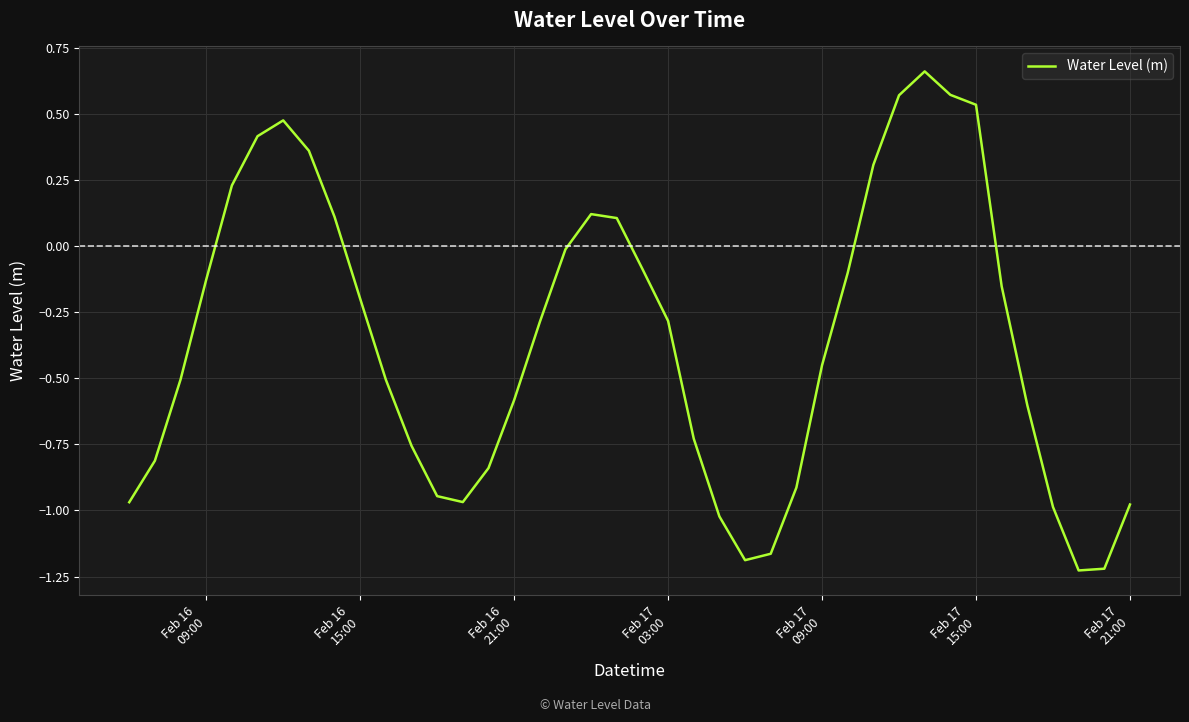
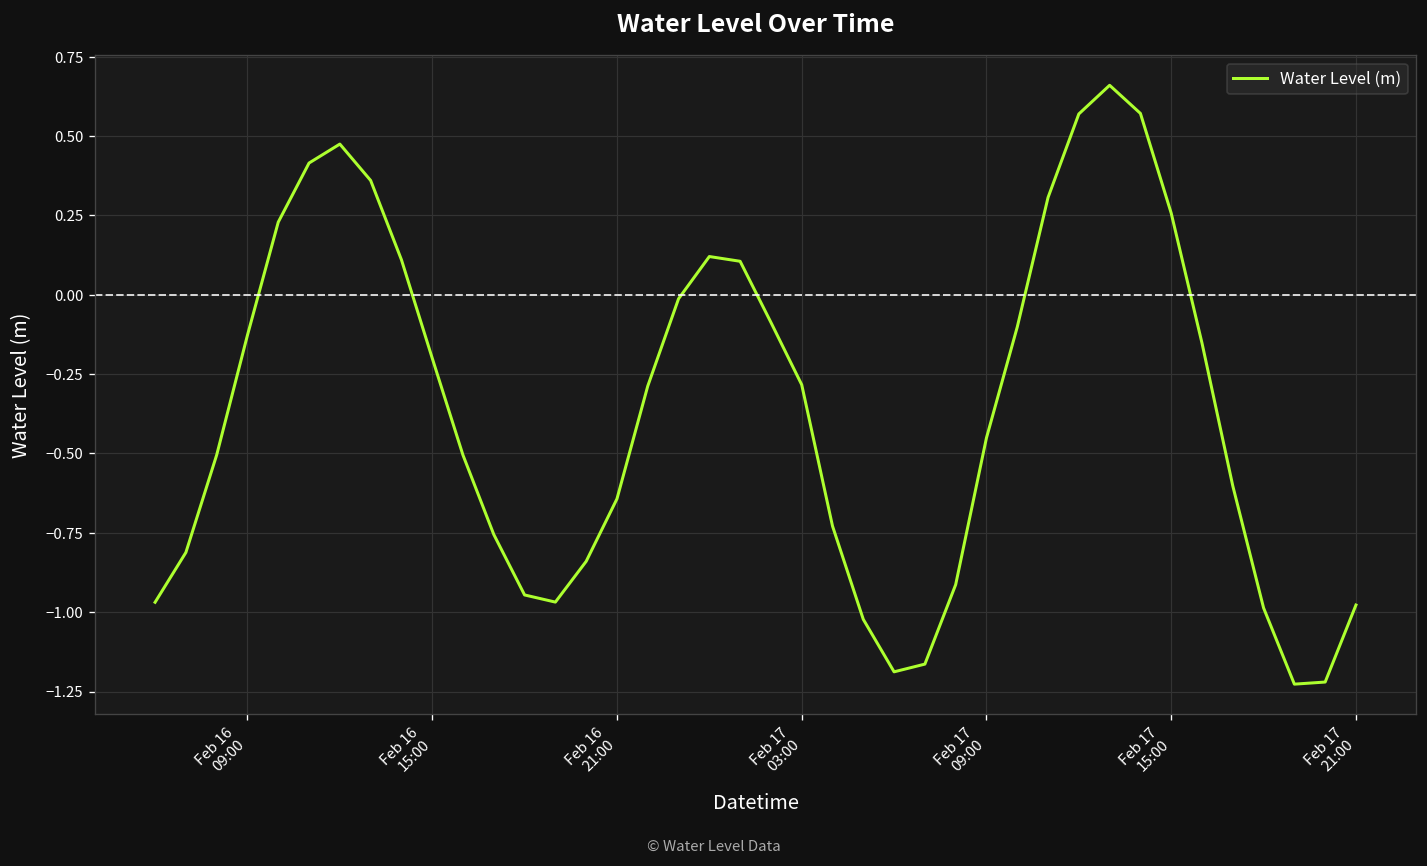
  {
    "Feb 16 09:00": -0.13,
    "Feb 16 15:00": -0.20,
-   "Feb 16 21:00": -0.58,
+   "Feb 16 21:00": -0.64,
    "Feb 17 03:00": -0.28,
    "Feb 17 09:00": -0.45,
-   "Feb 17 15:00": 0.53,
+   "Feb 17 15:00": 0.26,
    "Feb 17 21:00": -0.98
  }
